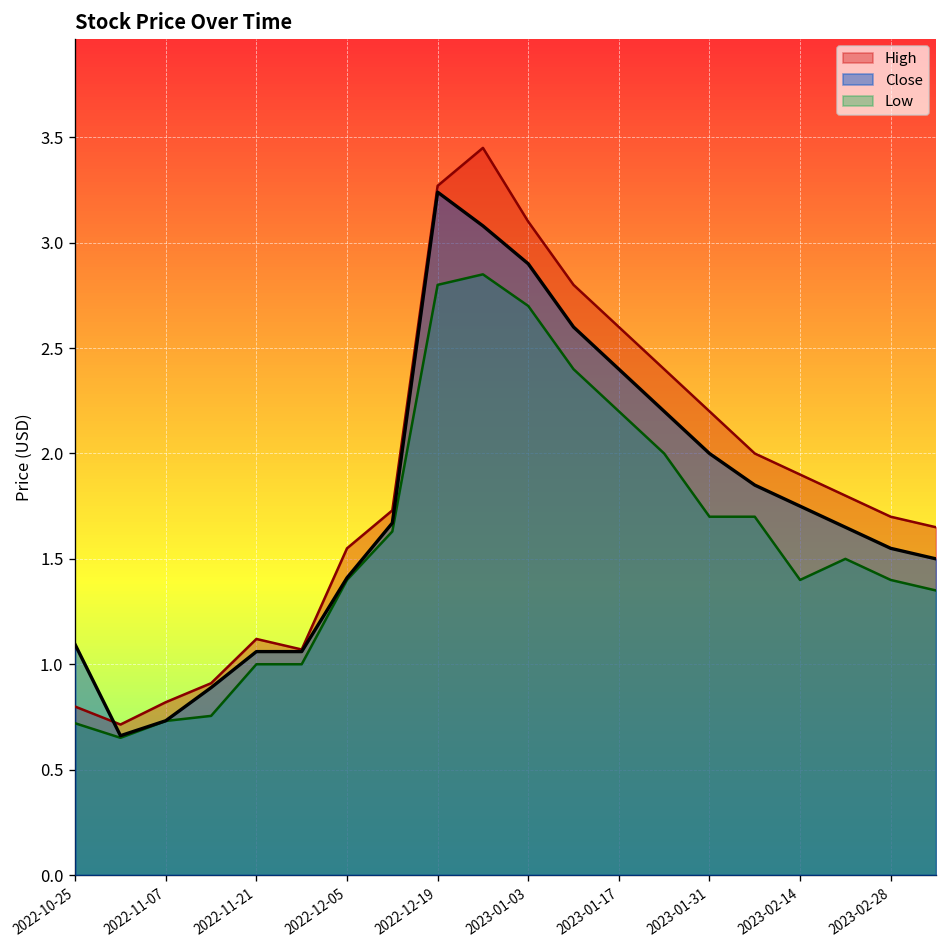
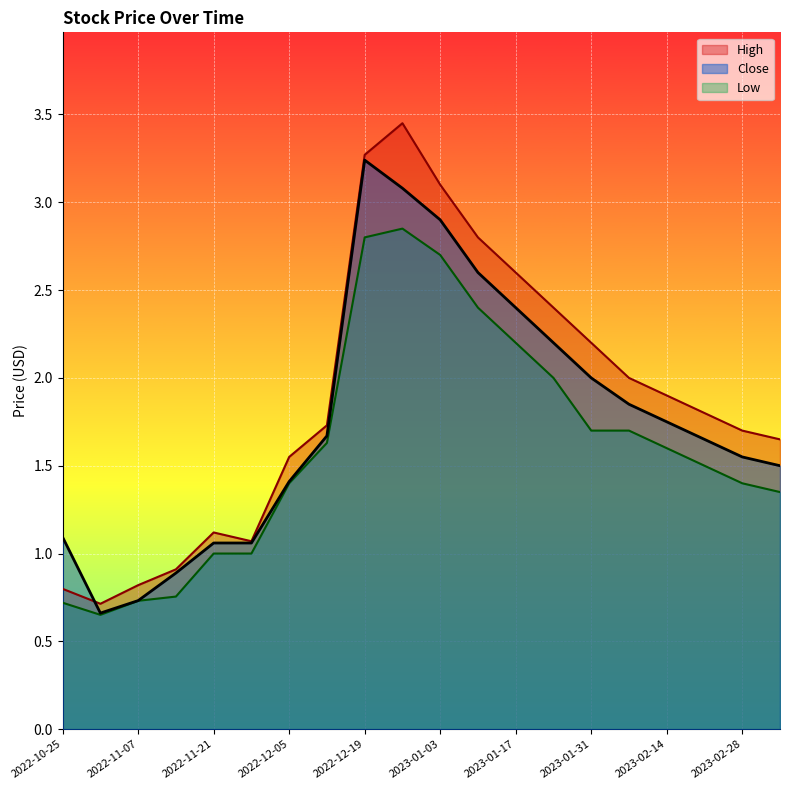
  {
    "High": {
      "2022-10-25": 0.8,
      "2022-11-07": 0.82,
      "2022-11-21": 1.12,
      "2022-12-05": 1.55,
      "2022-12-19": 3.27,
      "2023-01-03": 3.1,
      "2023-01-17": 2.6,
      "2023-01-31": 2.2,
      "2023-02-14": 1.9,
      "2023-02-28": 1.7
    },
    "Close": {
      "2022-10-25": 1.1,
      "2022-11-21": 1.06,
      "2022-12-19": 3.24,
      "2023-01-03": 2.9,
      "2023-01-17": 2.4,
      "2023-01-31": 2.0,
      "2023-02-14": 1.75,
      "2023-02-28": 1.55
    },
    "Low": {
      "2022-10-25": 0.72,
      "2022-11-21": 1.0,
      "2022-12-19": 2.8,
      "2023-01-03": 2.7,
      "2023-01-17": 2.2,
      "2023-01-31": 1.7,
-     "2023-02-14": 1.4,
+     "2023-02-14": 1.6,
      "2023-02-28": 1.4
    }
  }
